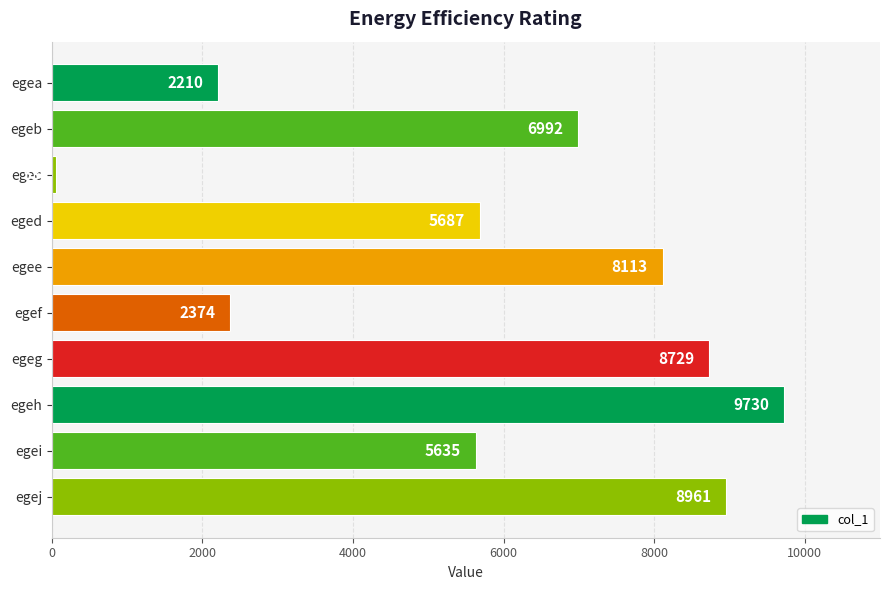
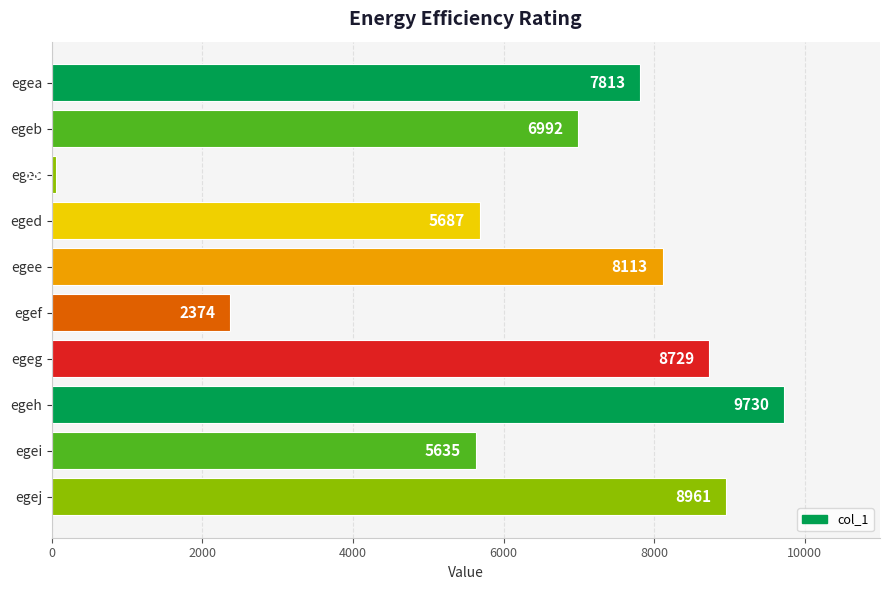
  {
-   "egea": 2210,
+   "egea": 7813,
    "egeb": 6992,
    "eged": 5687,
    "egee": 8113,
    "egef": 2374,
    "egeg": 8729,
    "egeh": 9730,
    "egei": 5635,
    "egej": 8961
  }
